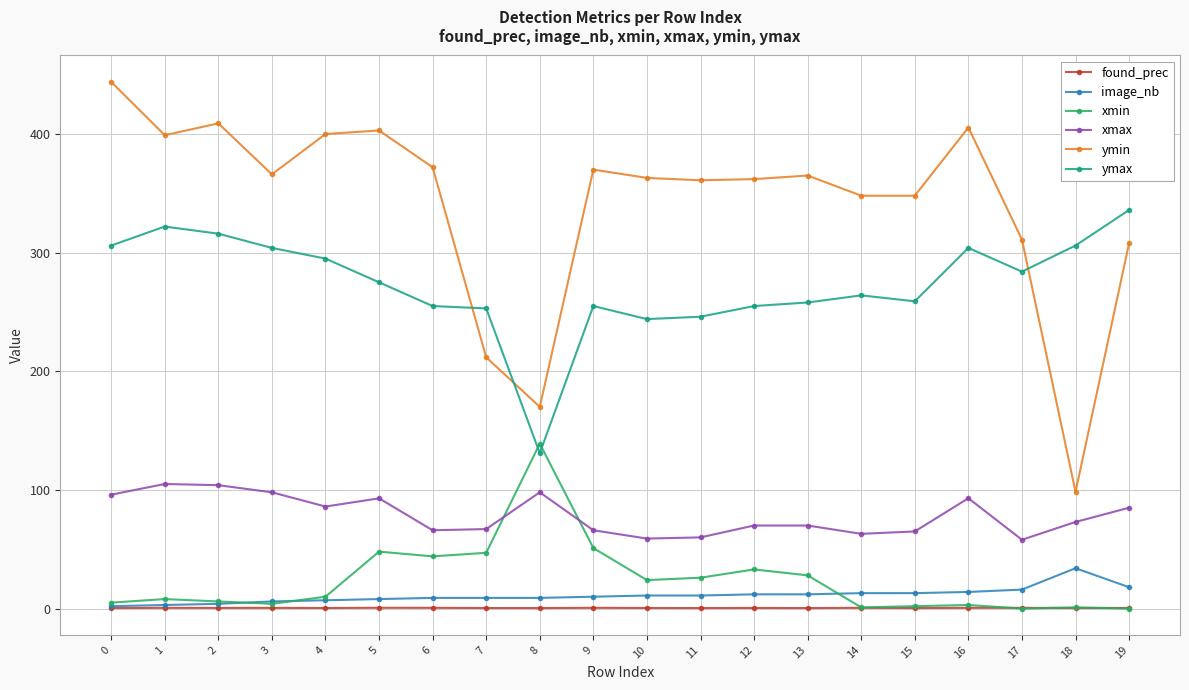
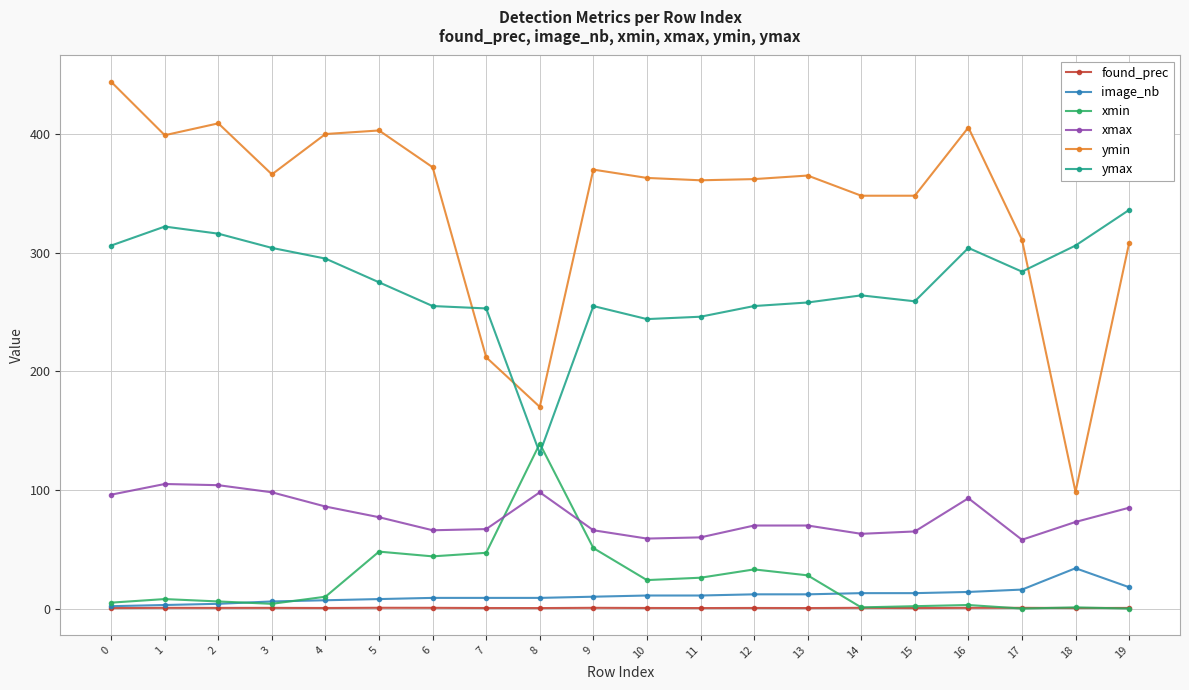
  {
    "found_prec": {
      "1": 1,
      "2": 1,
      "3": 1,
      "4": 0,
      "5": 1,
      "6": 1,
      "7": 0,
      "8": 0,
      "9": 1,
      "10": 0,
      "11": 0,
      "12": 1,
      "13": 0,
      "16": 1
    },
    "image_nb": {
      "1": 3,
      "4": 7,
      "5": 8,
      "6": 9,
      "7": 9,
      "8": 9,
      "9": 10,
      "10": 11,
      "11": 11,
      "12": 12,
      "13": 12,
      "14": 13,
      "15": 13,
      "16": 14,
      "17": 16,
      "18": 34,
      "19": 18
    },
    "xmax": {
      "0": 96,
      "1": 105,
      "2": 104,
      "3": 98,
      "4": 86,
-     "5": 93,
+     "5": 77,
      "6": 66,
      "7": 67,
      "8": 98,
      "9": 66,
      "10": 59,
      "11": 60,
      "12": 70,
      "13": 70,
      "14": 63,
      "15": 65,
      "16": 93,
      "17": 58,
      "18": 73,
      "19": 85
    },
    "ymin": {
      "0": 444,
      "1": 399,
      "2": 409,
      "3": 366,
      "4": 400,
      "5": 403,
      "6": 372,
      "7": 212,
      "8": 170,
      "9": 370,
      "10": 363,
      "11": 361,
      "12": 362,
      "13": 365,
      "14": 348,
      "15": 348,
      "16": 406,
      "17": 311,
      "18": 98,
      "19": 308
    }
  }
